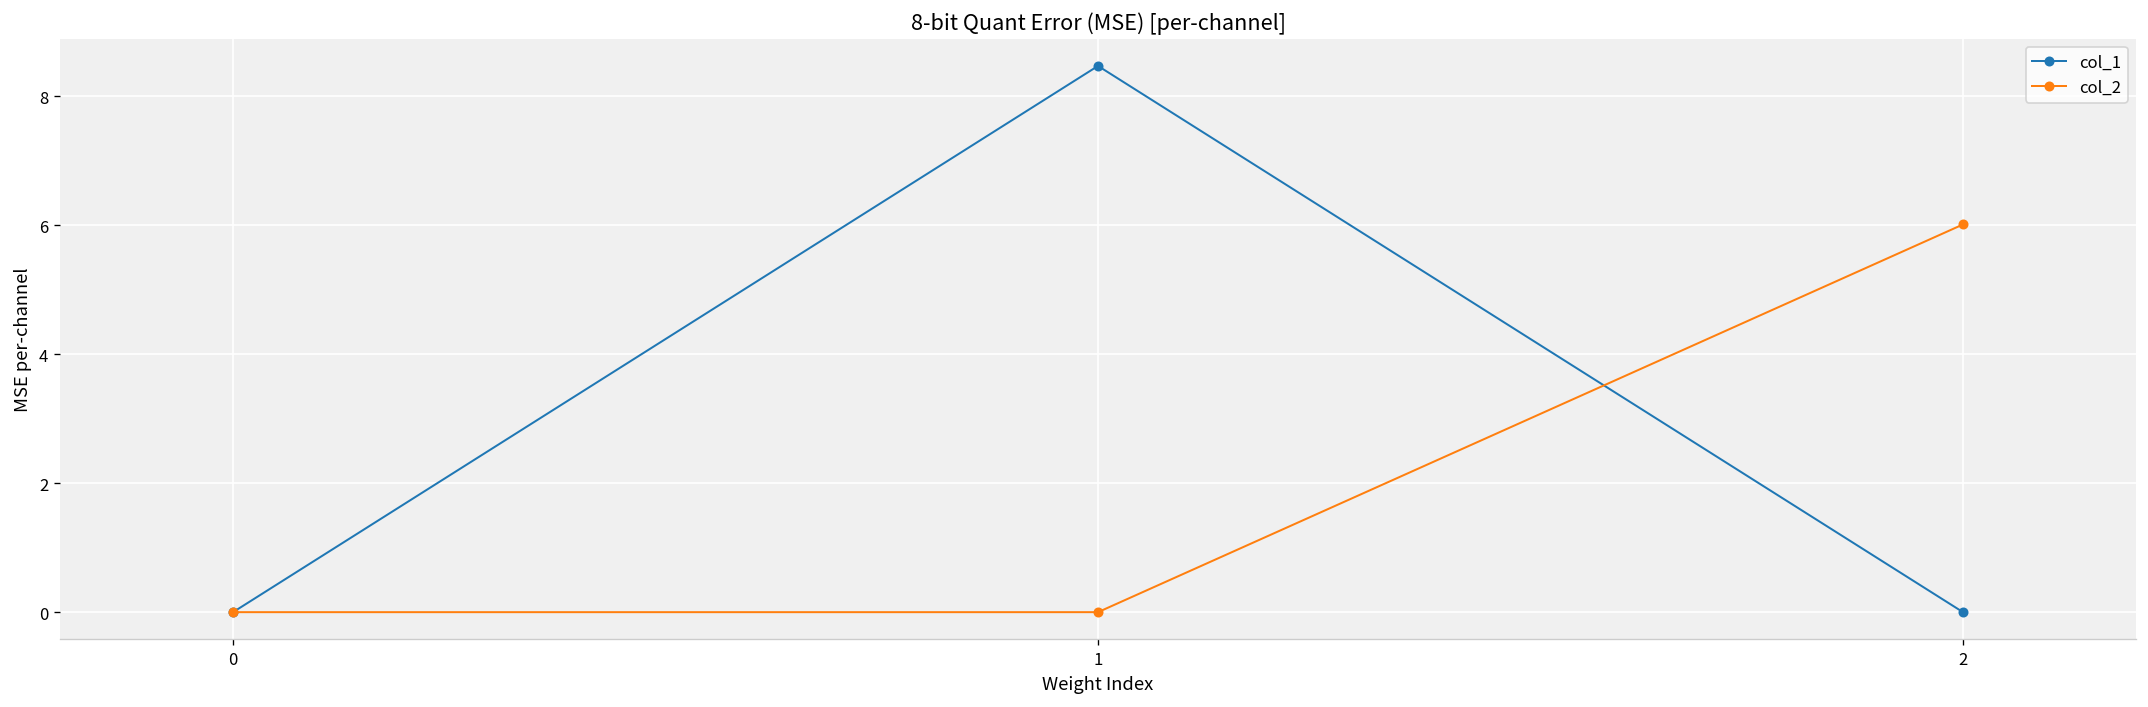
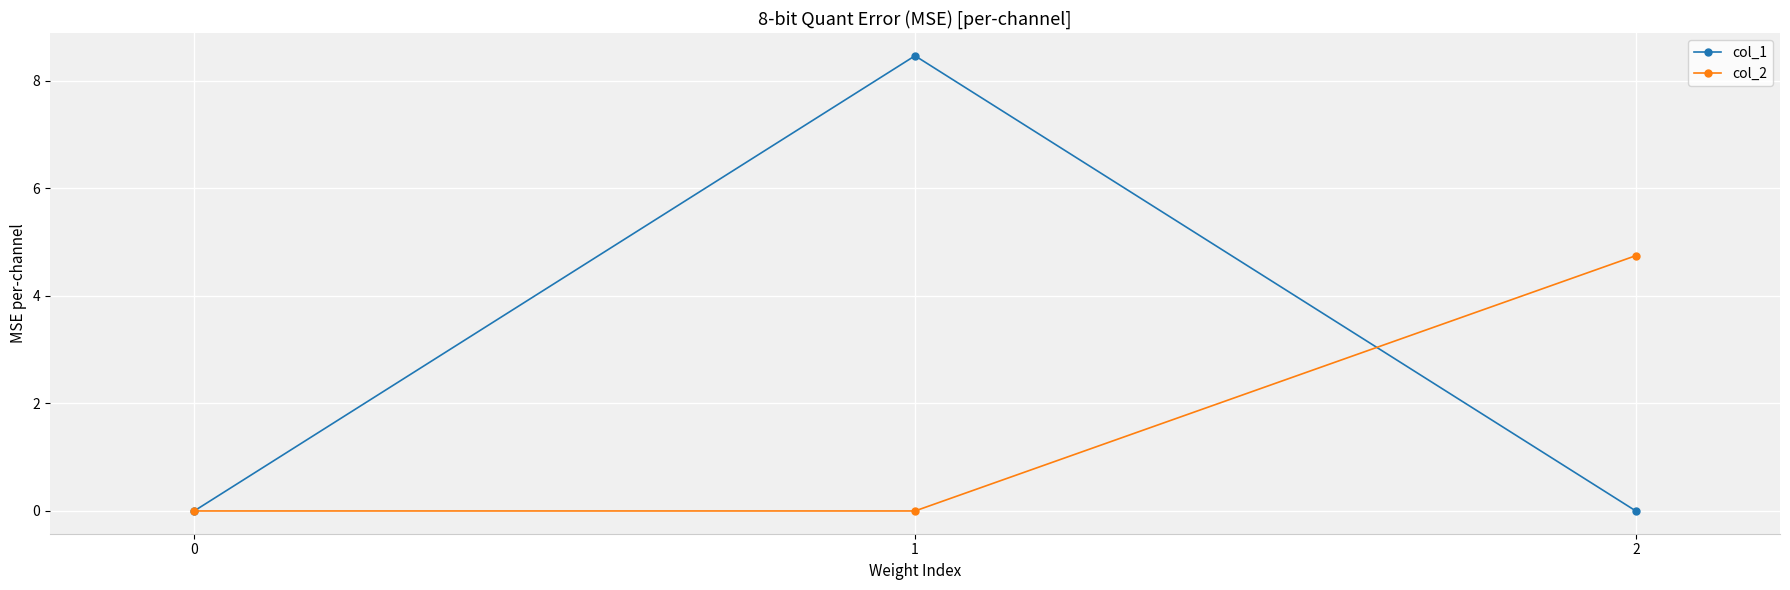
  {
    "col_1": {
      "1": 8.5,
      "2": 0.0
    },
    "col_2": {
      "1": 0.0,
-     "2": 6.0
+     "2": 4.7
    }
  }
